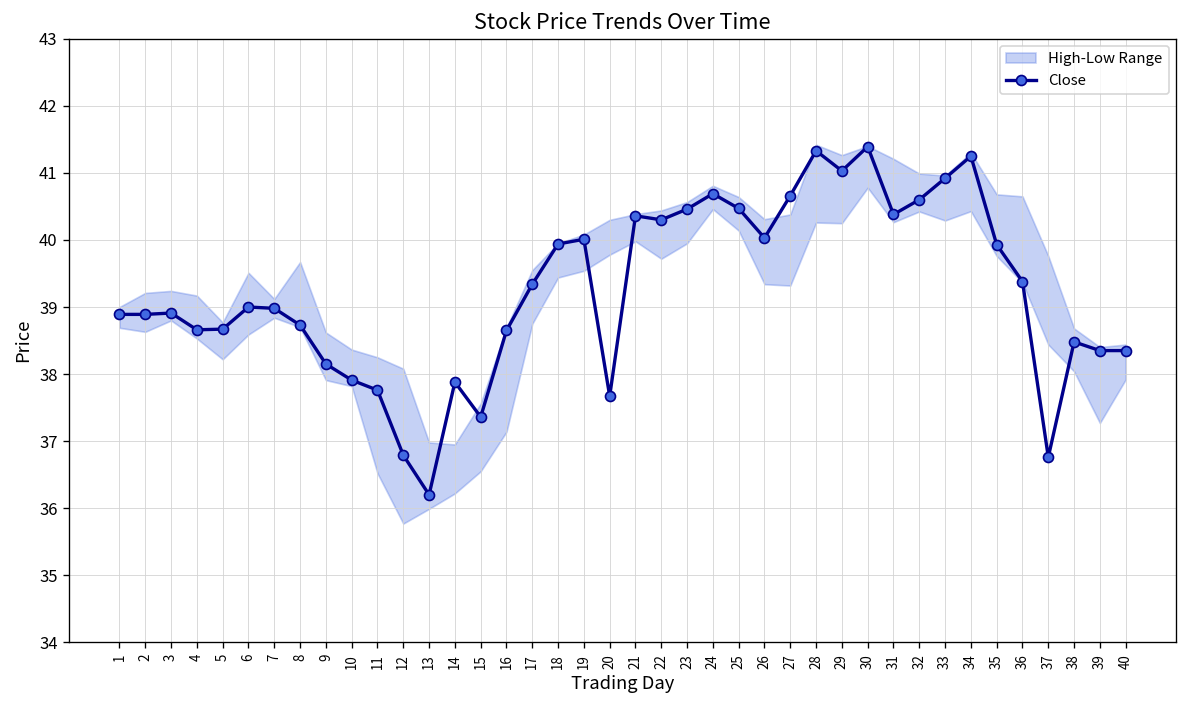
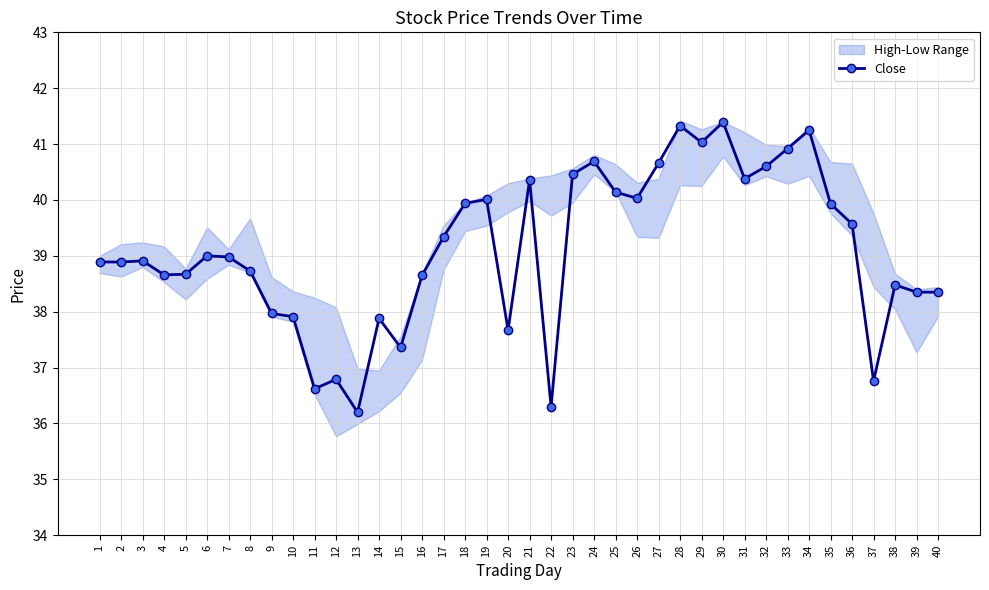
  {
    "Close": {
      "1": 38.9,
      "2": 38.9,
      "3": 38.9,
      "4": 38.7,
      "5": 38.7,
      "6": 39.0,
      "7": 39.0,
      "8": 38.7,
-     "9": 38.2,
+     "9": 38.0,
      "10": 37.9,
-     "11": 37.8,
+     "11": 36.6,
      "12": 36.8,
      "13": 36.2,
      "14": 37.9,
      "15": 37.4,
      "17": 39.3,
      "19": 40.0,
      "20": 37.7,
-     "22": 40.3,
+     "22": 36.3,
      "23": 40.5,
      "24": 40.7,
-     "25": 40.5,
+     "25": 40.1,
      "26": 40.0,
      "27": 40.7,
      "28": 41.3,
      "29": 41.0,
      "31": 40.4,
      "32": 40.6,
      "34": 41.3,
      "35": 39.9,
-     "36": 39.4,
+     "36": 39.6,
      "37": 36.8,
      "38": 38.5,
      "39": 38.4,
      "40": 38.4
    }
  }
